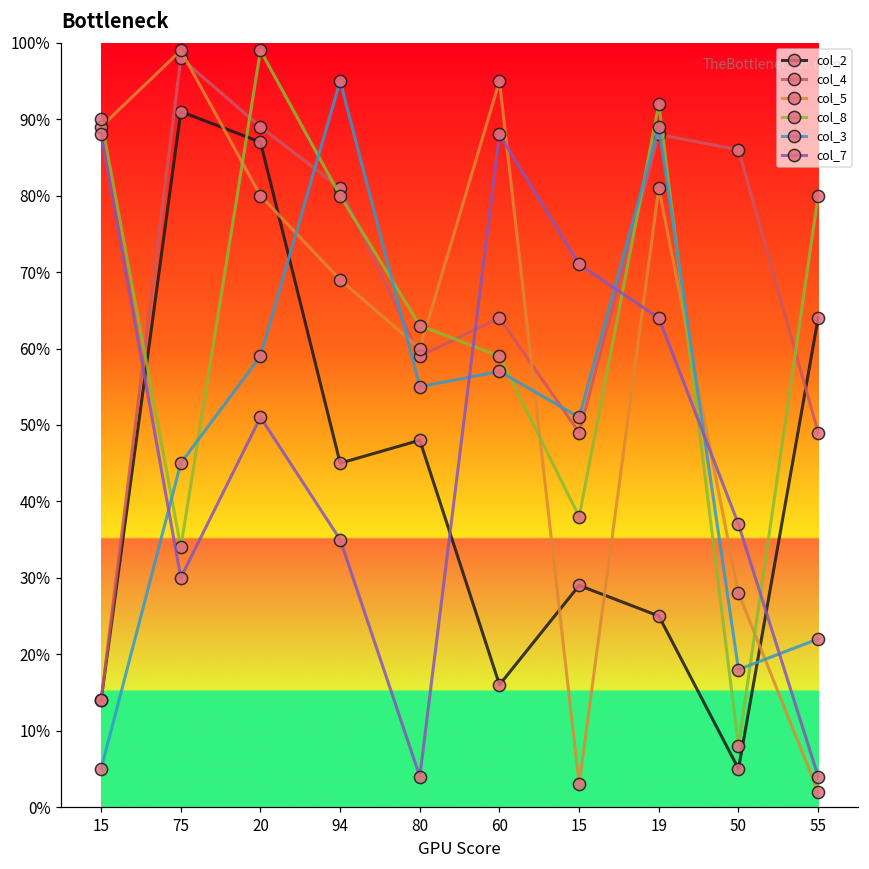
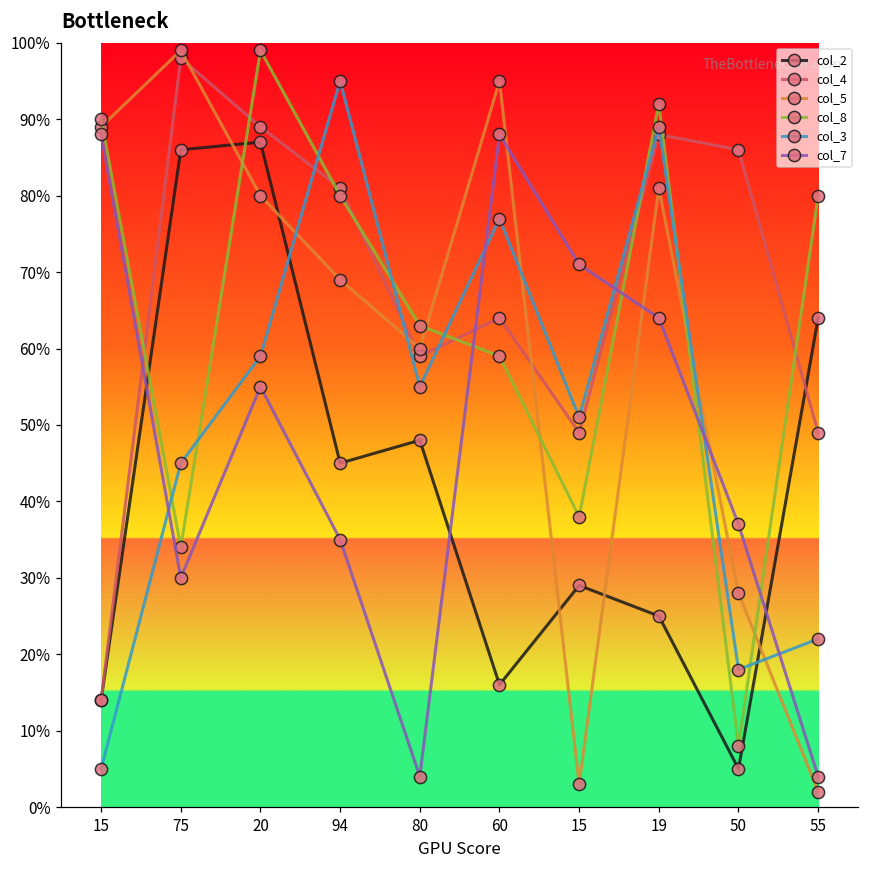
  {
    "col_2": {
-     "75": "91%",
+     "75": "86%",
      "20": "87%",
      "94": "45%",
      "80": "48%",
      "60": "16%",
      "19": "25%",
      "50": "5%",
      "55": "64%"
    },
    "col_4": {
      "75": "98%",
      "20": "89%",
      "94": "81%",
      "80": "59%",
      "60": "64%",
      "19": "88%",
      "50": "86%",
      "55": "49%"
    },
    "col_5": {
      "75": "99%",
      "20": "80%",
      "94": "69%",
      "80": "60%",
      "60": "95%",
      "19": "81%",
      "50": "28%",
      "55": "2%"
    },
    "col_8": {
      "75": "34%",
      "20": "99%",
      "94": "80%",
      "80": "63%",
      "60": "59%",
      "19": "92%",
      "50": "8%",
      "55": "80%"
    },
    "col_3": {
      "75": "45%",
      "20": "59%",
      "94": "95%",
      "80": "55%",
-     "60": "57%",
+     "60": "77%",
      "19": "89%",
      "50": "18%",
      "55": "22%"
    },
    "col_7": {
      "75": "30%",
-     "20": "51%",
+     "20": "55%",
      "94": "35%",
      "80": "4%",
      "60": "88%",
      "19": "64%",
      "50": "37%",
      "55": "4%"
    }
  }
